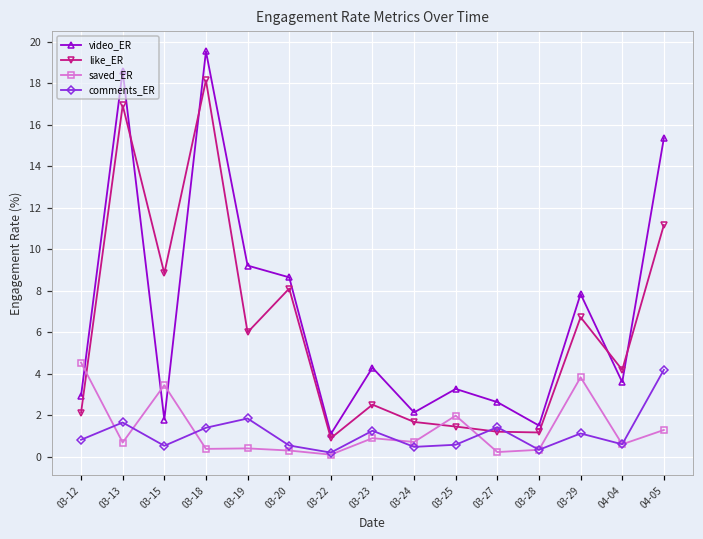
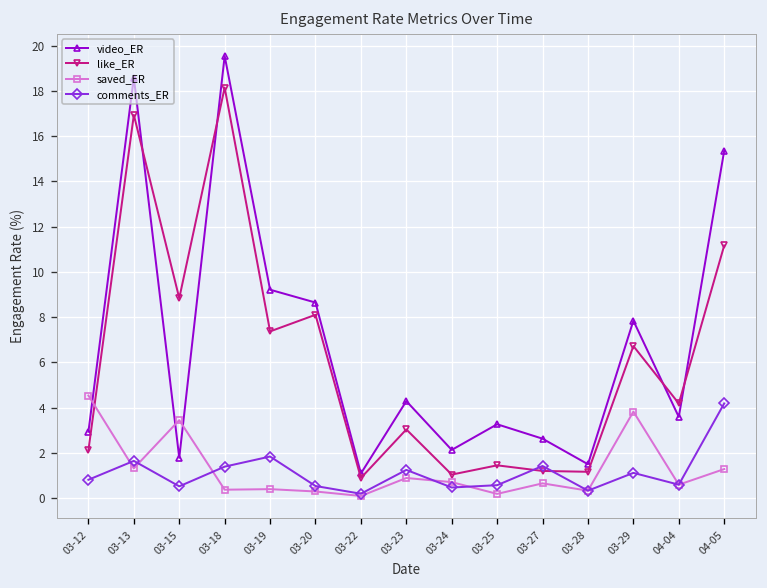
  {
    "like_ER": {
      "03-12": 2.1,
      "03-13": 16.9,
      "03-15": 8.8,
      "03-18": 18.2,
-     "03-19": 6.0,
+     "03-19": 7.4,
      "03-20": 8.1,
      "03-22": 0.9,
-     "03-23": 2.5,
-     "03-24": 1.7,
+     "03-23": 3.0,
+     "03-24": 1.0,
      "03-25": 1.5,
      "03-27": 1.2,
      "03-28": 1.2,
      "03-29": 6.7,
      "04-04": 4.2,
      "04-05": 11.2
    },
    "saved_ER": {
      "03-12": 4.5,
-     "03-13": 0.7,
+     "03-13": 1.3,
      "03-15": 3.5,
      "03-18": 0.4,
      "03-19": 0.4,
      "03-20": 0.3,
      "03-23": 0.9,
      "03-24": 0.7,
-     "03-25": 2.0,
-     "03-27": 0.2,
+     "03-25": 0.2,
+     "03-27": 0.7,
      "03-29": 3.8,
      "04-05": 1.3
    }
  }
